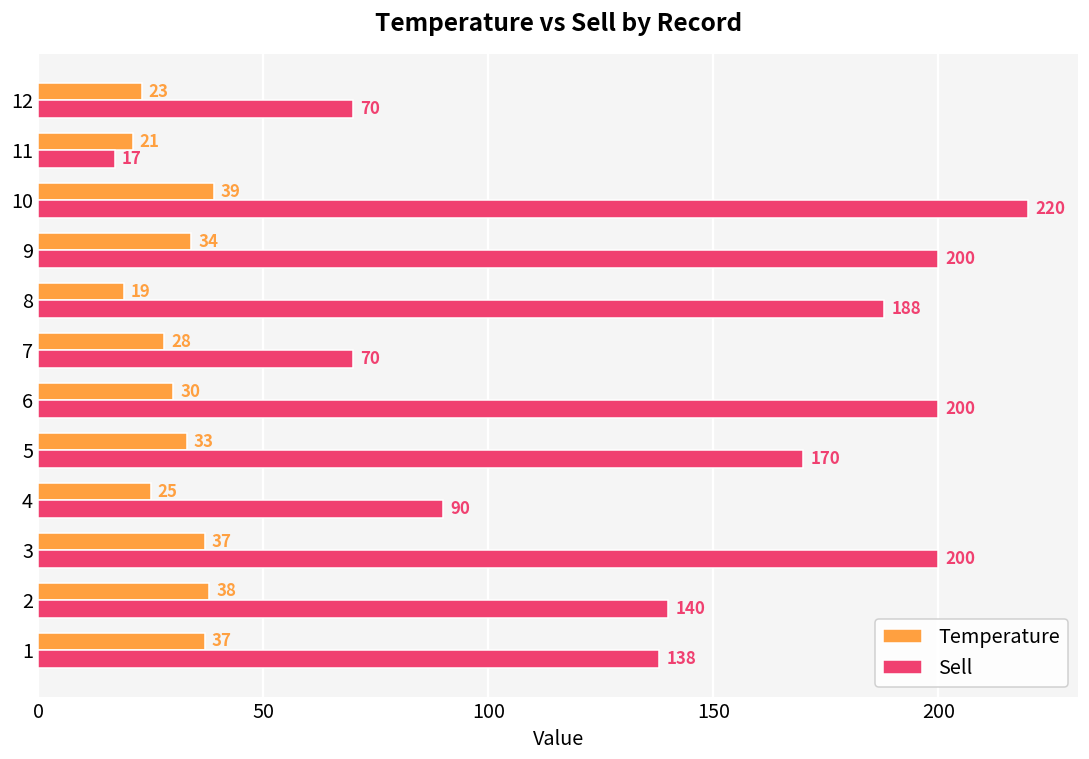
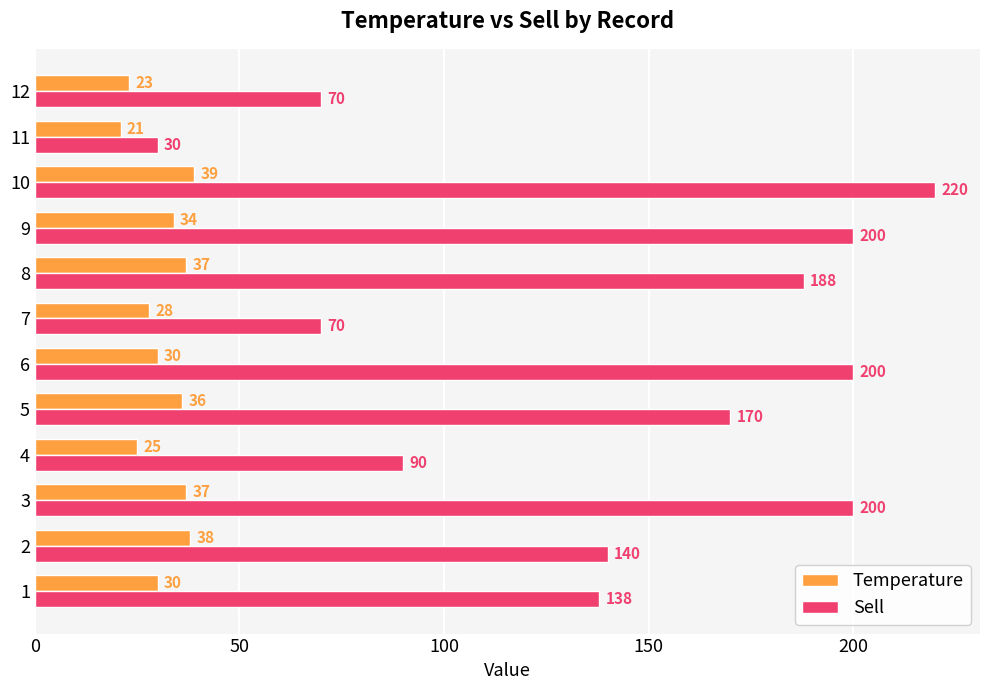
  {
    "Temperature": {
      "12": 23,
      "11": 21,
      "10": 39,
      "9": 34,
-     "8": 19,
+     "8": 37,
      "7": 28,
      "6": 30,
-     "5": 33,
+     "5": 36,
      "4": 25,
      "3": 37,
      "2": 38,
-     "1": 37
+     "1": 30
    },
    "Sell": {
      "12": 70,
-     "11": 17,
+     "11": 30,
      "10": 220,
      "9": 200,
      "8": 188,
      "7": 70,
      "6": 200,
      "5": 170,
      "4": 90,
      "3": 200,
      "2": 140,
      "1": 138
    }
  }
